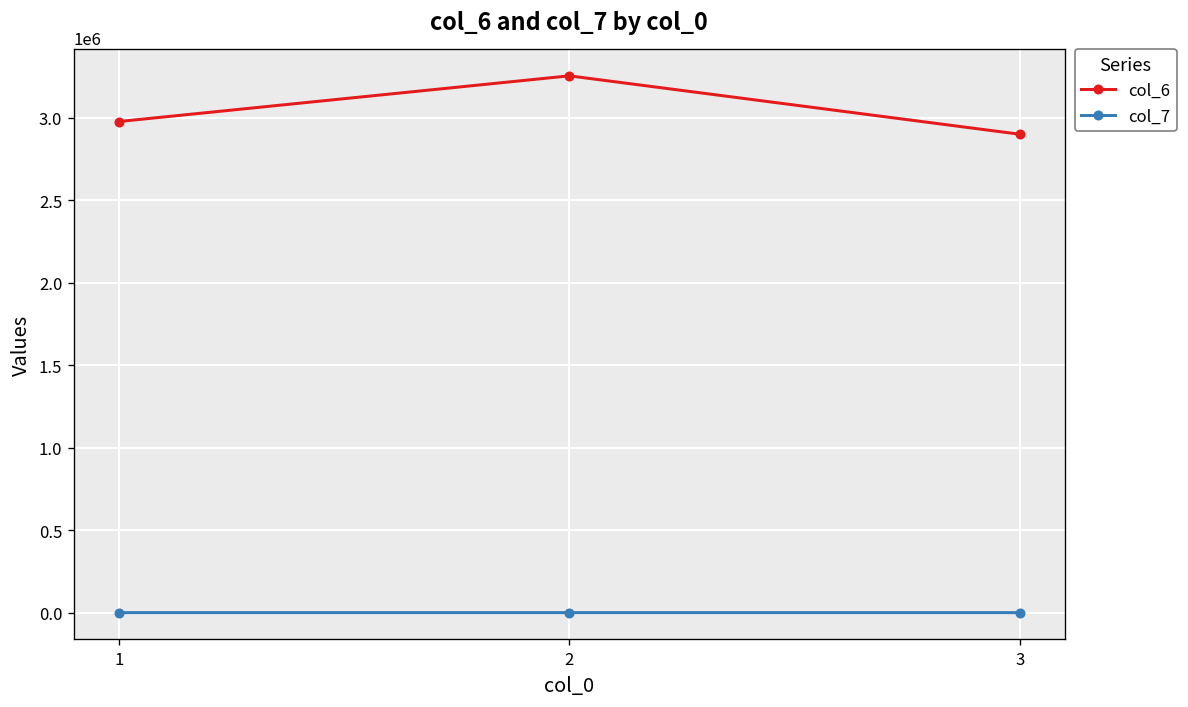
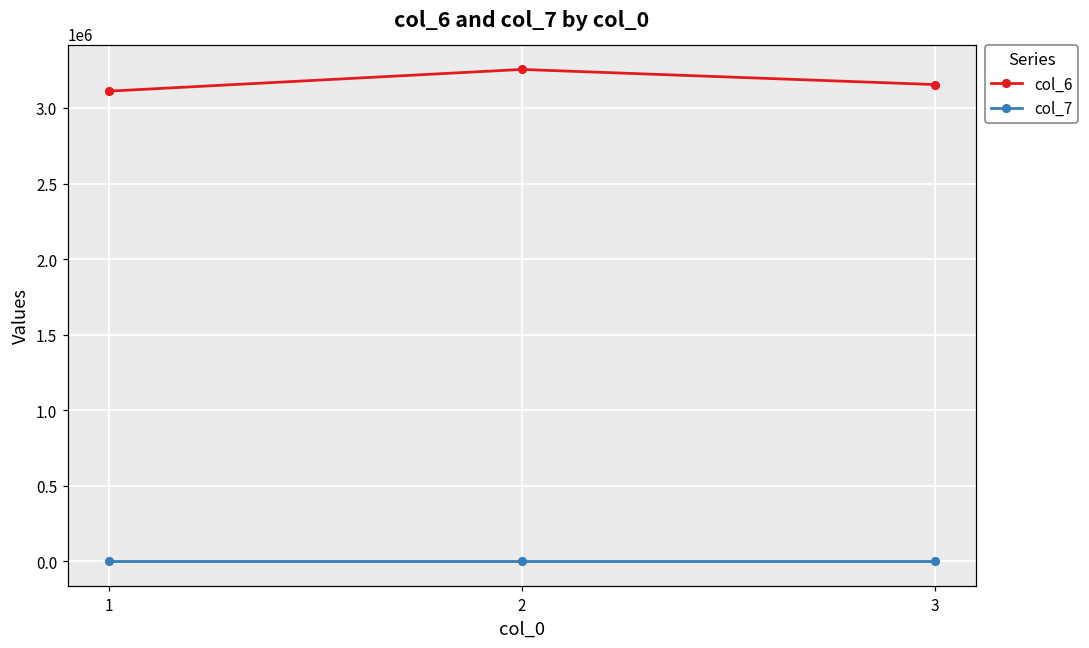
  {
    "col_6": {
-     "1": 2980000,
+     "1": 3110000,
      "2": 3250000,
-     "3": 2900000
+     "3": 3150000
    },
    "col_7": {
      "1": 0,
      "2": 0,
      "3": 0
    }
  }
